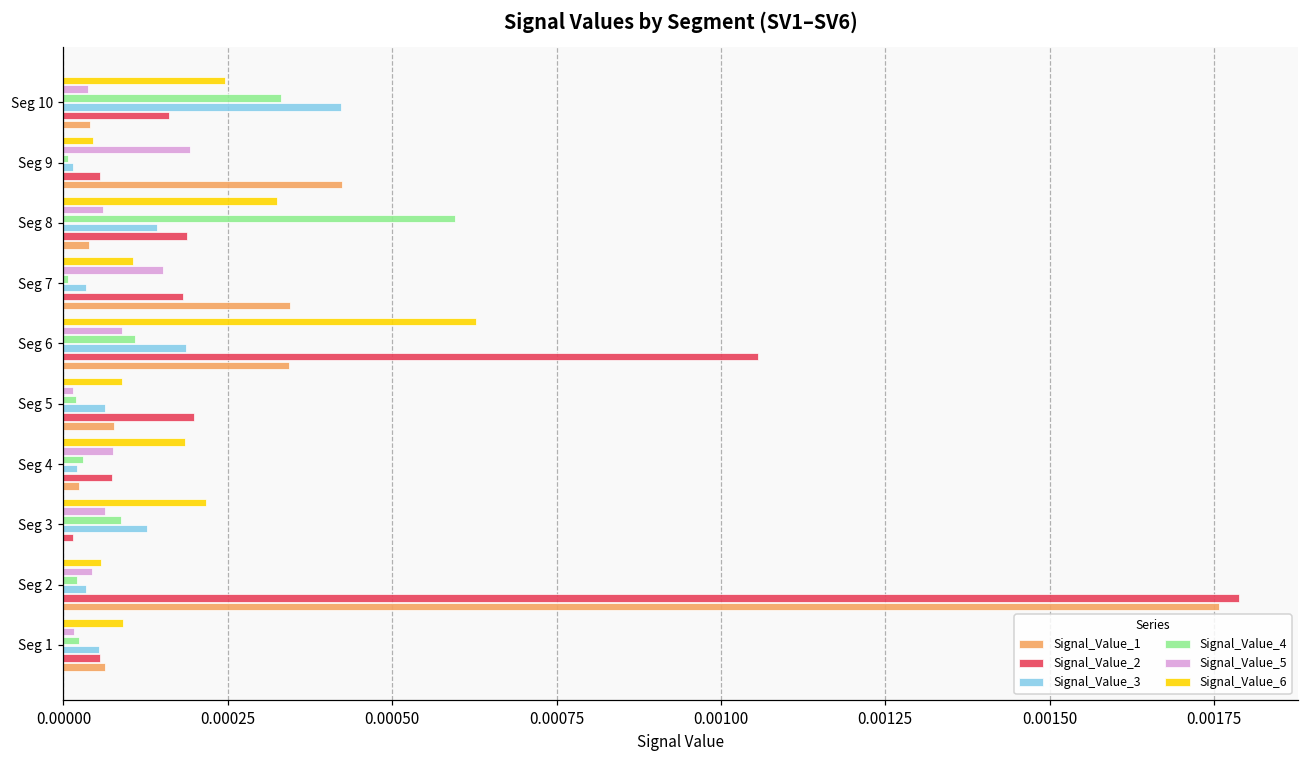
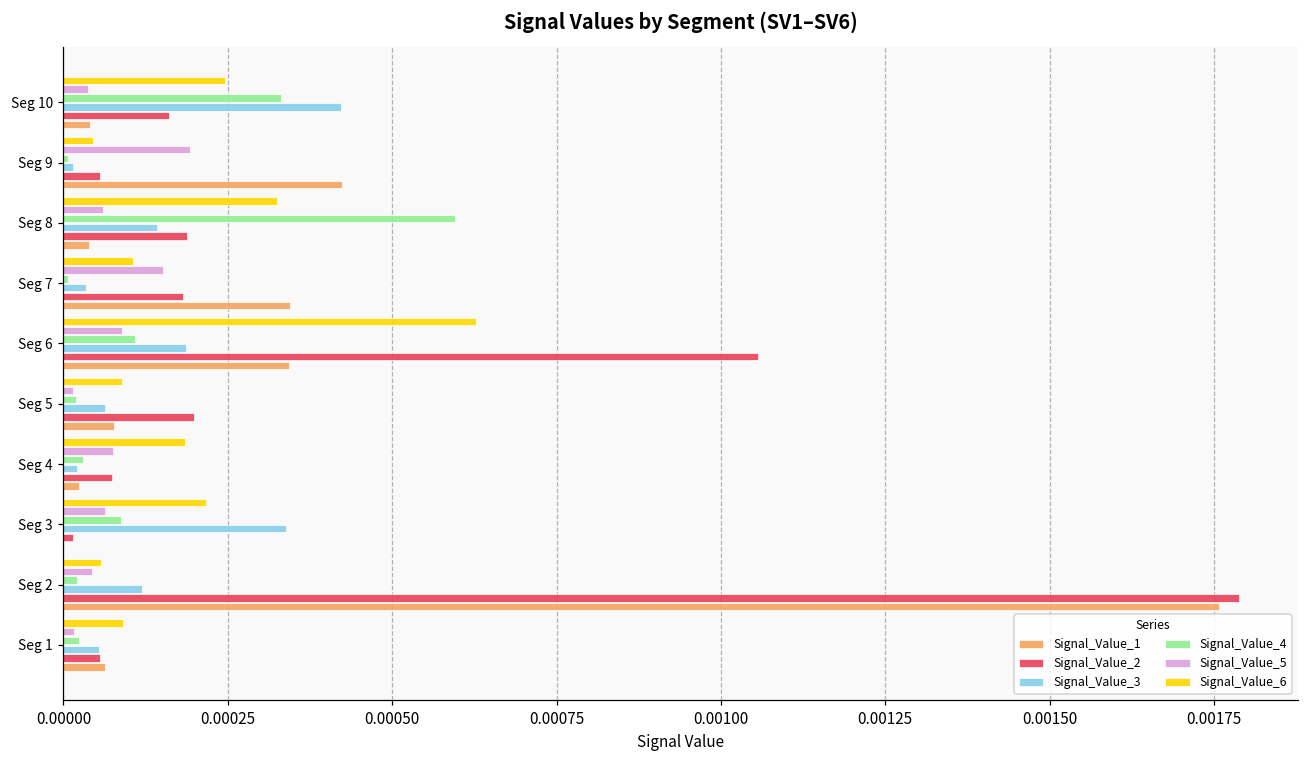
  {
    "Signal_Value_1": {
      "Seg 10": 0.00004,
      "Seg 9": 0.00042,
      "Seg 8": 0.00004,
      "Seg 7": 0.00034,
      "Seg 6": 0.00034,
      "Seg 5": 0.00008,
      "Seg 4": 0.00002,
      "Seg 2": 0.00176,
      "Seg 1": 0.00006
    },
    "Signal_Value_2": {
      "Seg 10": 0.00016,
      "Seg 9": 0.00006,
      "Seg 8": 0.00019,
      "Seg 7": 0.00018,
      "Seg 6": 0.00106,
      "Seg 5": 0.00020,
      "Seg 4": 0.00007,
      "Seg 3": 0.00001,
      "Seg 2": 0.00179,
      "Seg 1": 0.00005
    },
    "Signal_Value_3": {
      "Seg 10": 0.00042,
      "Seg 9": 0.00001,
      "Seg 8": 0.00014,
      "Seg 7": 0.00003,
      "Seg 6": 0.00019,
      "Seg 5": 0.00006,
      "Seg 4": 0.00002,
-     "Seg 3": 0.00013,
-     "Seg 2": 0.00003,
+     "Seg 3": 0.00034,
+     "Seg 2": 0.00012,
      "Seg 1": 0.00005
    },
    "Signal_Value_4": {
      "Seg 10": 0.00033,
      "Seg 9": 0.00001,
      "Seg 8": 0.00060,
      "Seg 7": 0.00001,
      "Seg 6": 0.00011,
      "Seg 5": 0.00002,
      "Seg 4": 0.00003,
      "Seg 3": 0.00009,
      "Seg 2": 0.00002,
      "Seg 1": 0.00002
    },
    "Signal_Value_5": {
      "Seg 10": 0.00004,
      "Seg 9": 0.00019,
      "Seg 8": 0.00006,
      "Seg 7": 0.00015,
      "Seg 6": 0.00009,
      "Seg 5": 0.00001,
      "Seg 4": 0.00008,
      "Seg 3": 0.00006,
      "Seg 2": 0.00004,
      "Seg 1": 0.00002
    },
    "Signal_Value_6": {
      "Seg 10": 0.00025,
      "Seg 9": 0.00005,
      "Seg 8": 0.00032,
      "Seg 7": 0.00011,
      "Seg 6": 0.00063,
      "Seg 5": 0.00009,
      "Seg 4": 0.00018,
      "Seg 3": 0.00022,
      "Seg 2": 0.00006,
      "Seg 1": 0.00009
    }
  }
